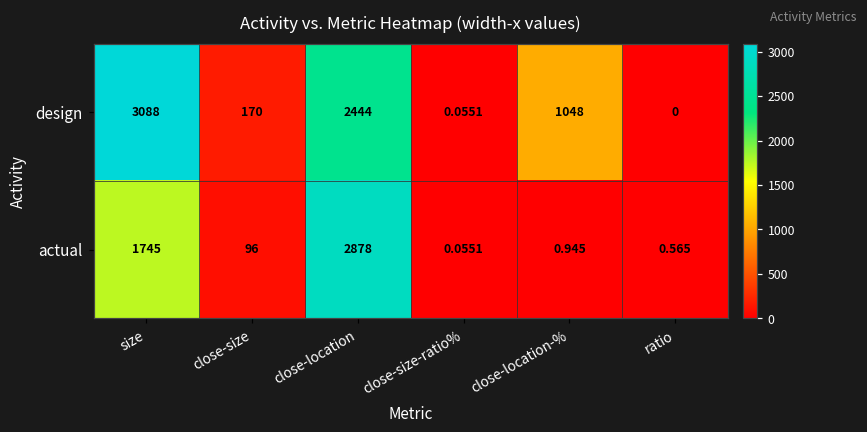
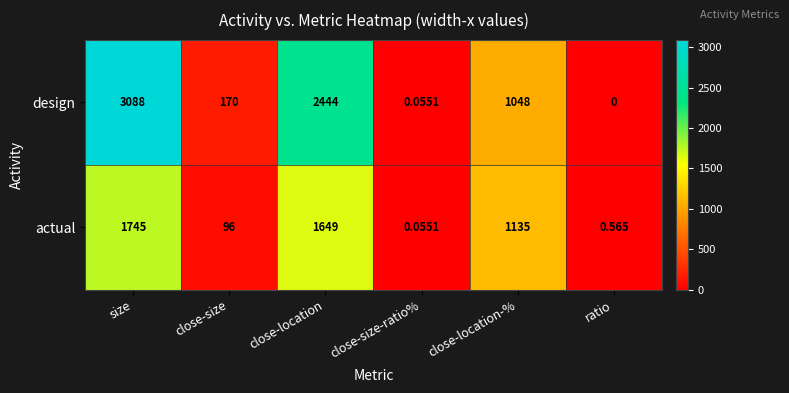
  {
    "design": {
      "size": 3088,
      "close-size": 170,
      "close-location": 2444,
      "close-size-ratio%": 0.0551,
      "close-location-%": 1048,
      "ratio": 0
    },
    "actual": {
      "size": 1745,
      "close-size": 96,
-     "close-location": 2878,
+     "close-location": 1649,
      "close-size-ratio%": 0.0551,
-     "close-location-%": 0.945,
+     "close-location-%": 1135,
      "ratio": 0.565
    }
  }
